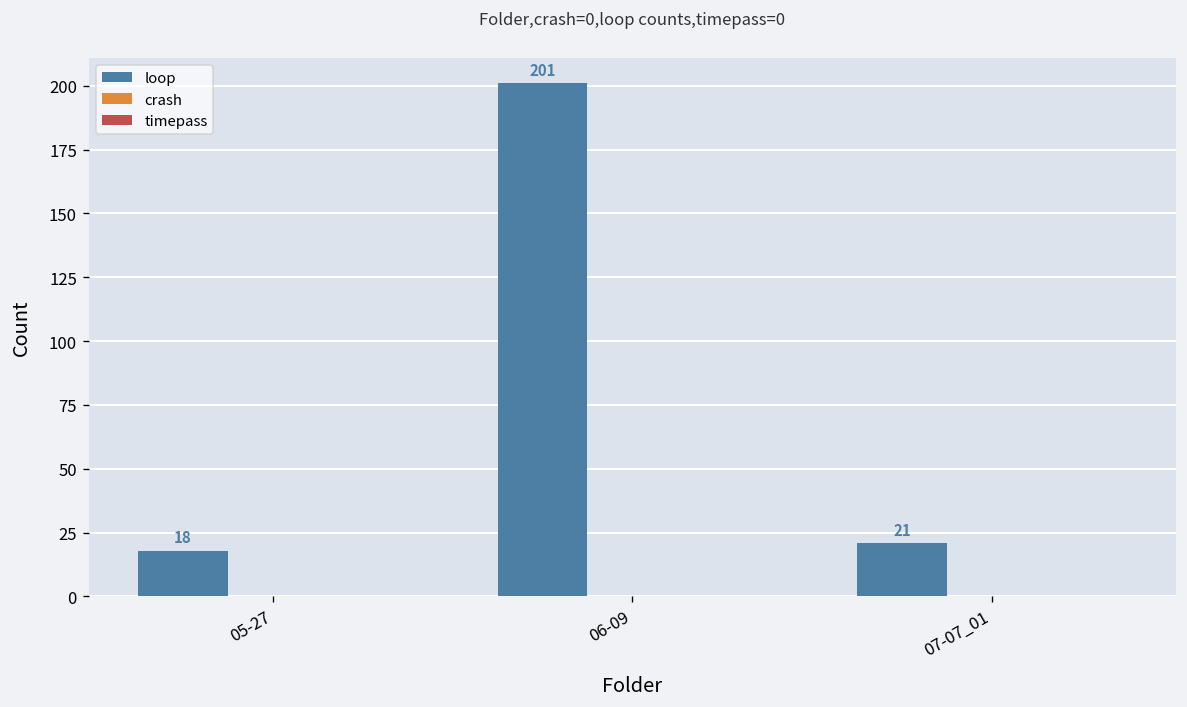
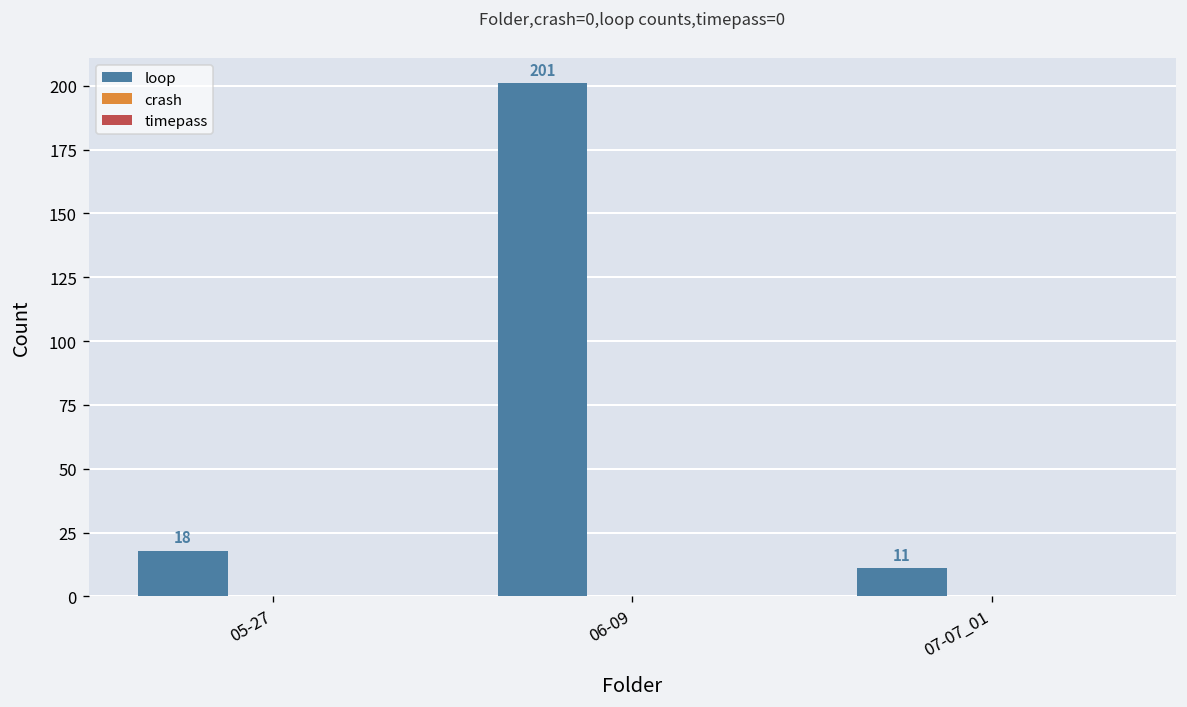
  {
    "loop": {
      "05-27": 18,
      "06-09": 201,
-     "07-07_01": 21
+     "07-07_01": 11
    },
    "crash": {
      "05-27": 0,
      "06-09": 0,
      "07-07_01": 0
    },
    "timepass": {
      "05-27": 0,
      "06-09": 0,
      "07-07_01": 0
    }
  }
